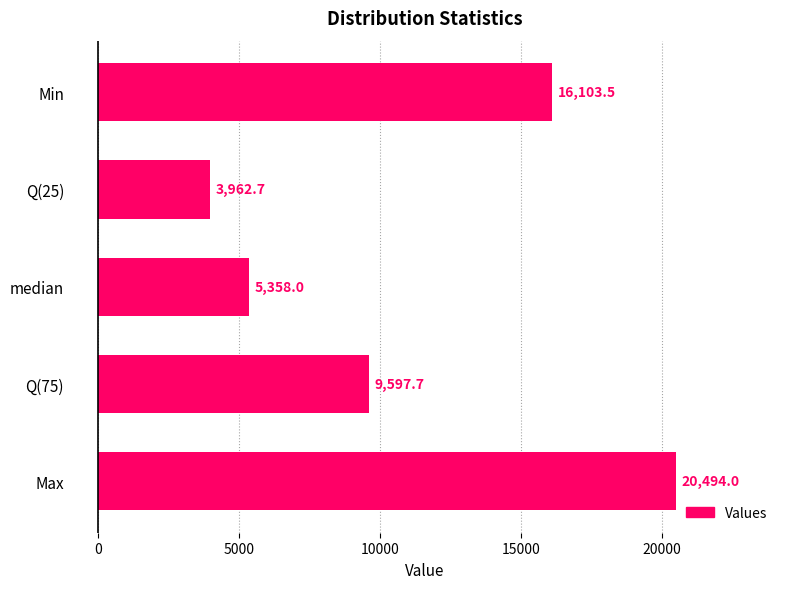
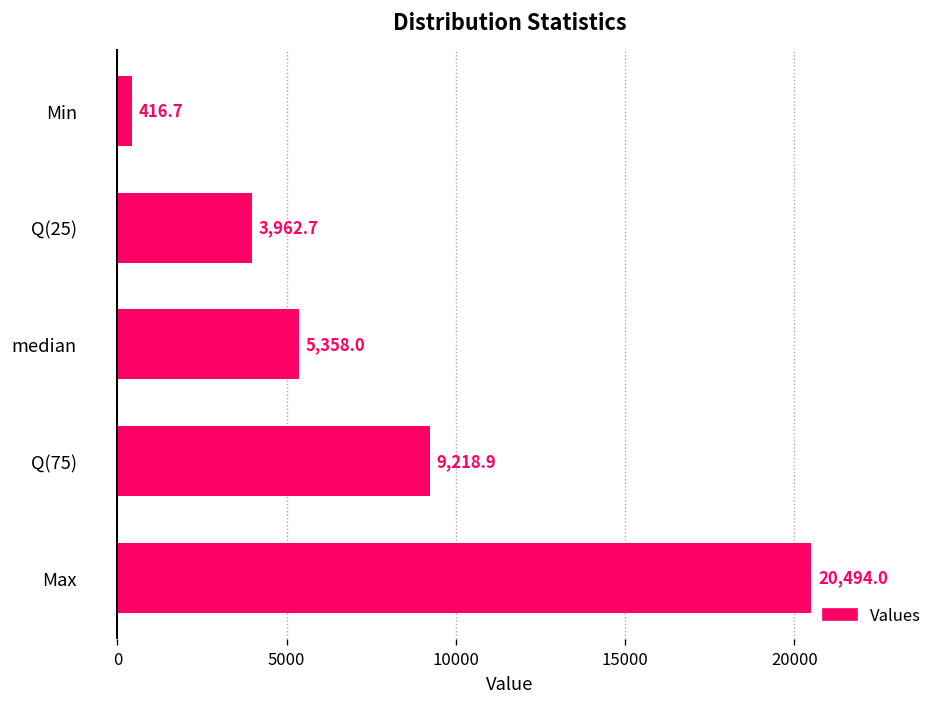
  {
-   "Min": "16,103.5",
+   "Min": "416.7",
    "Q(25)": "3,962.7",
    "median": "5,358.0",
-   "Q(75)": "9,597.7",
+   "Q(75)": "9,218.9",
    "Max": "20,494.0"
  }
